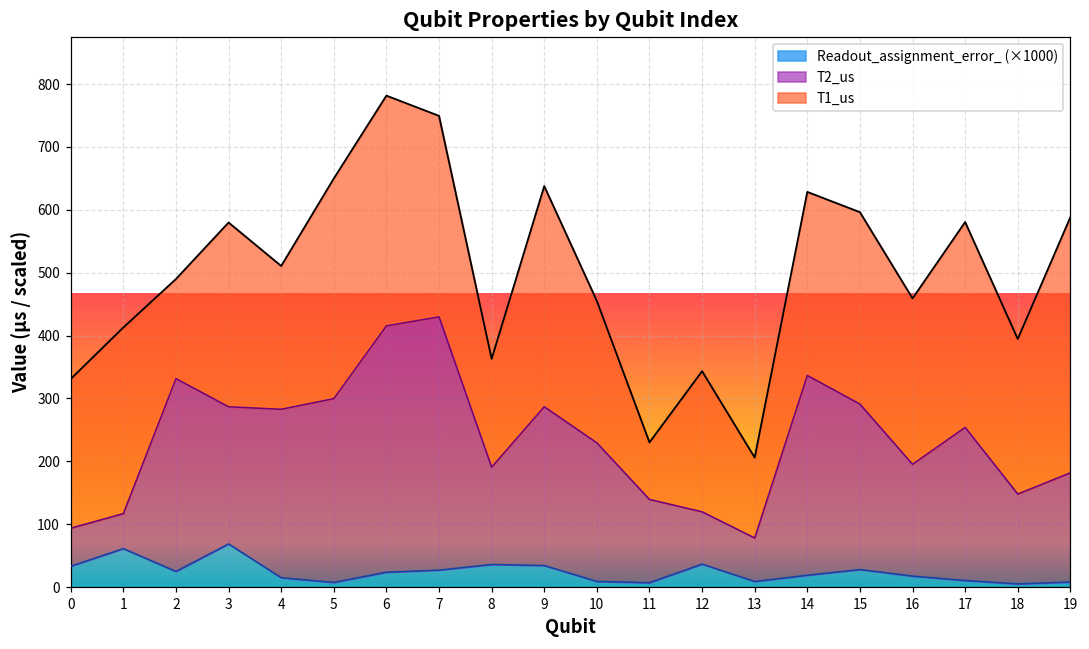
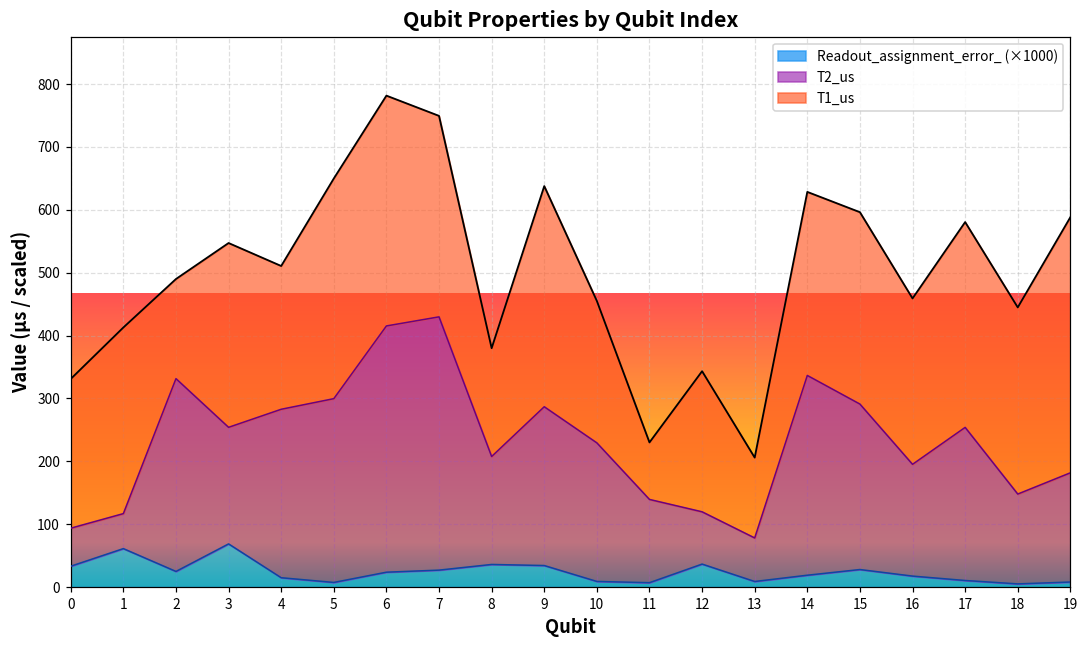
  {
    "Readout_assignment_error_ (×1000)": {
      "0": 30,
      "1": 60,
      "2": 20,
      "3": 70,
      "4": 10,
      "5": 10,
      "6": 20,
      "7": 30,
      "8": 40,
      "9": 30,
      "10": 10,
      "11": 10,
      "12": 40,
      "13": 10,
      "14": 20,
      "15": 30,
      "16": 20,
      "17": 10,
      "18": 10,
      "19": 10
    },
    "T2_us": {
      "0": 60,
      "1": 60,
      "2": 310,
-     "3": 220,
+     "3": 190,
      "4": 270,
      "5": 290,
      "6": 390,
      "7": 400,
-     "8": 150,
+     "8": 170,
      "9": 250,
      "10": 220,
      "11": 130,
      "12": 80,
      "13": 70,
      "14": 320,
      "15": 260,
      "16": 180,
      "17": 240,
      "18": 140,
      "19": 170
    },
    "T1_us": {
      "0": 240,
      "1": 300,
      "2": 160,
      "3": 290,
      "4": 230,
      "5": 350,
      "6": 370,
      "7": 320,
      "8": 170,
      "9": 350,
      "10": 230,
      "11": 90,
      "12": 220,
      "13": 130,
      "14": 290,
      "15": 310,
      "16": 260,
      "17": 330,
-     "18": 250,
+     "18": 300,
      "19": 410
    }
  }
